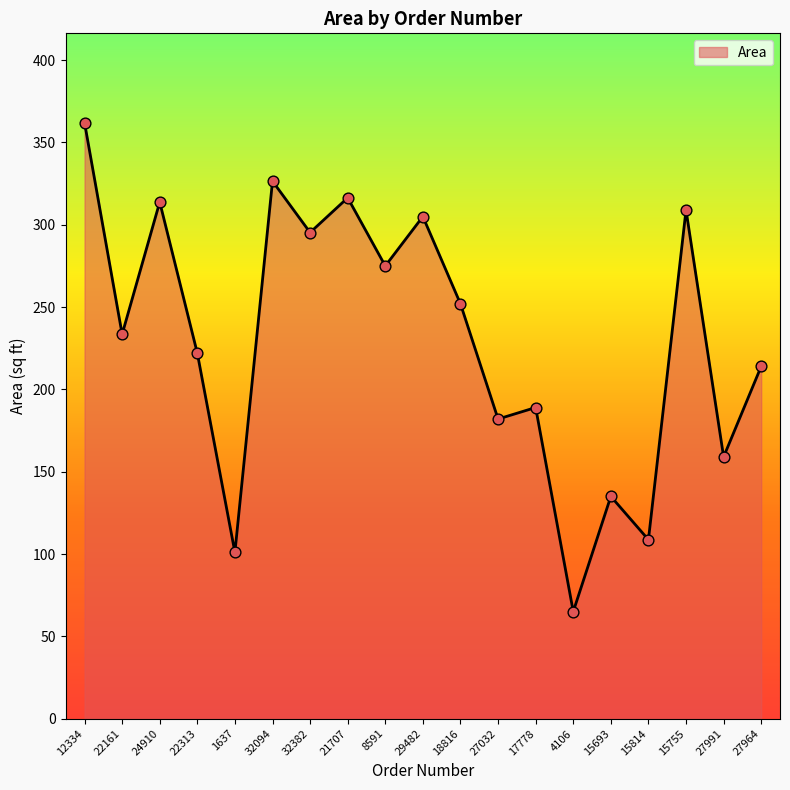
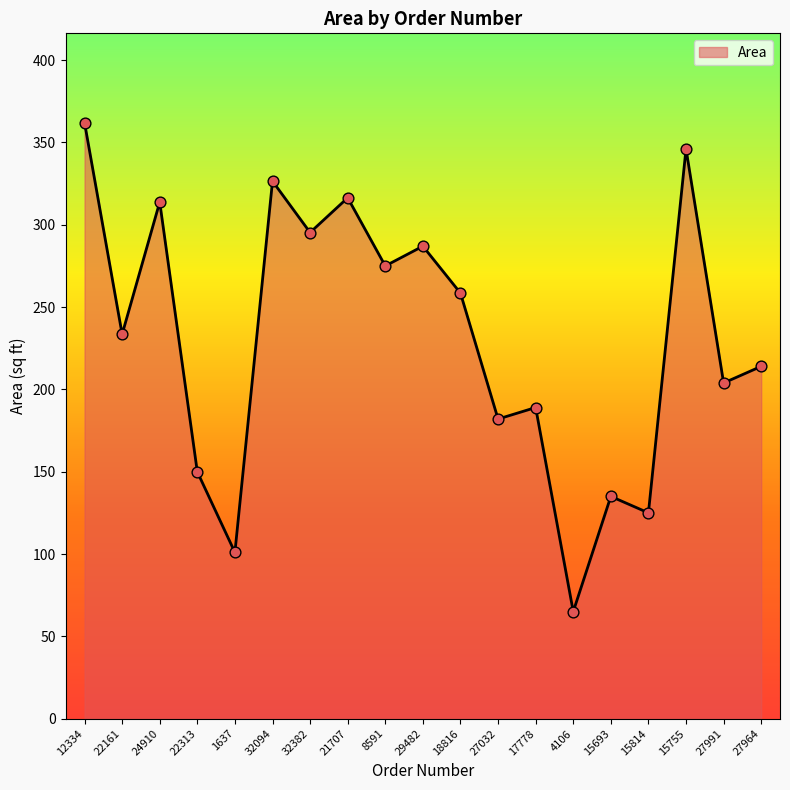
  {
    "12334": 362,
    "22161": 234,
    "24910": 314,
-   "22313": 222,
+   "22313": 150,
    "1637": 101,
    "32094": 327,
    "32382": 295,
    "21707": 316,
    "8591": 275,
-   "29482": 305,
-   "18816": 252,
+   "29482": 287,
+   "18816": 259,
    "27032": 182,
    "17778": 189,
    "4106": 65,
    "15693": 135,
-   "15814": 109,
-   "15755": 309,
-   "27991": 159,
+   "15814": 125,
+   "15755": 346,
+   "27991": 204,
    "27964": 214
  }
